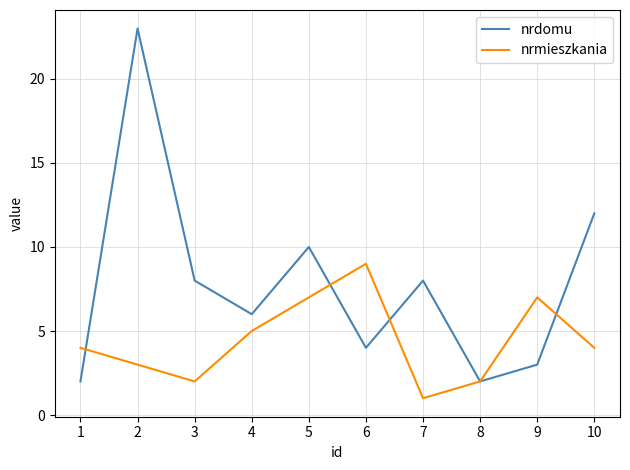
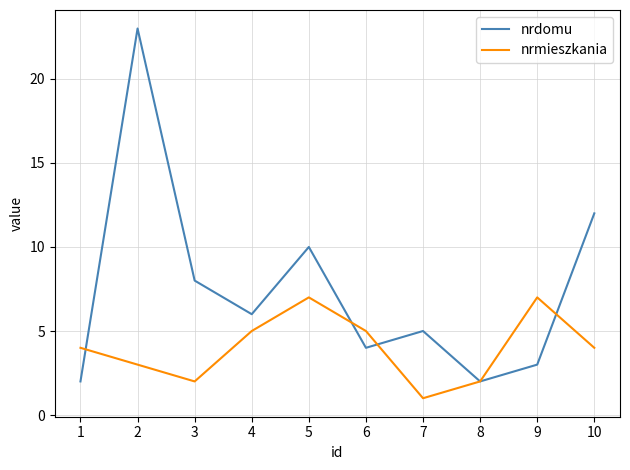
  {
    "nrdomu": {
      "1": 2,
      "2": 23,
      "3": 8,
      "4": 6,
      "5": 10,
      "6": 4,
-     "7": 8,
+     "7": 5,
      "9": 3,
      "10": 12
    },
    "nrmieszkania": {
      "1": 4,
      "2": 3,
      "3": 2,
      "4": 5,
      "5": 7,
-     "6": 9,
+     "6": 5,
      "7": 1,
      "9": 7,
      "10": 4
    }
  }
